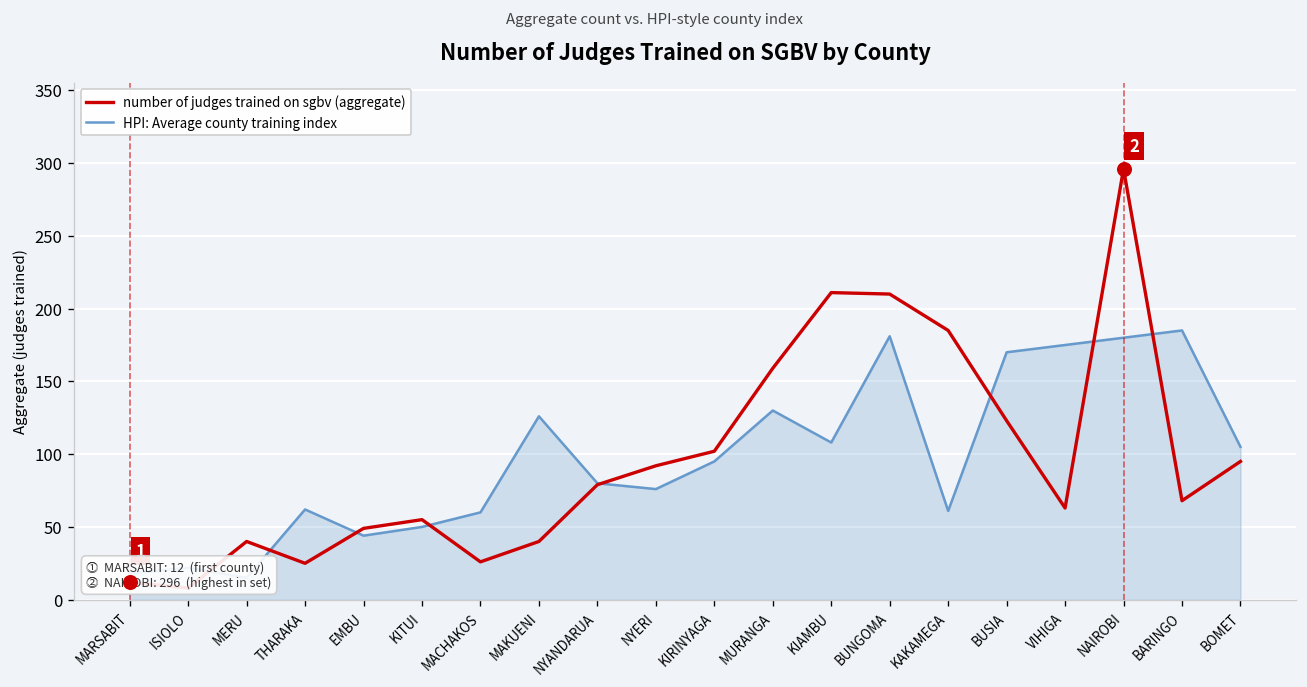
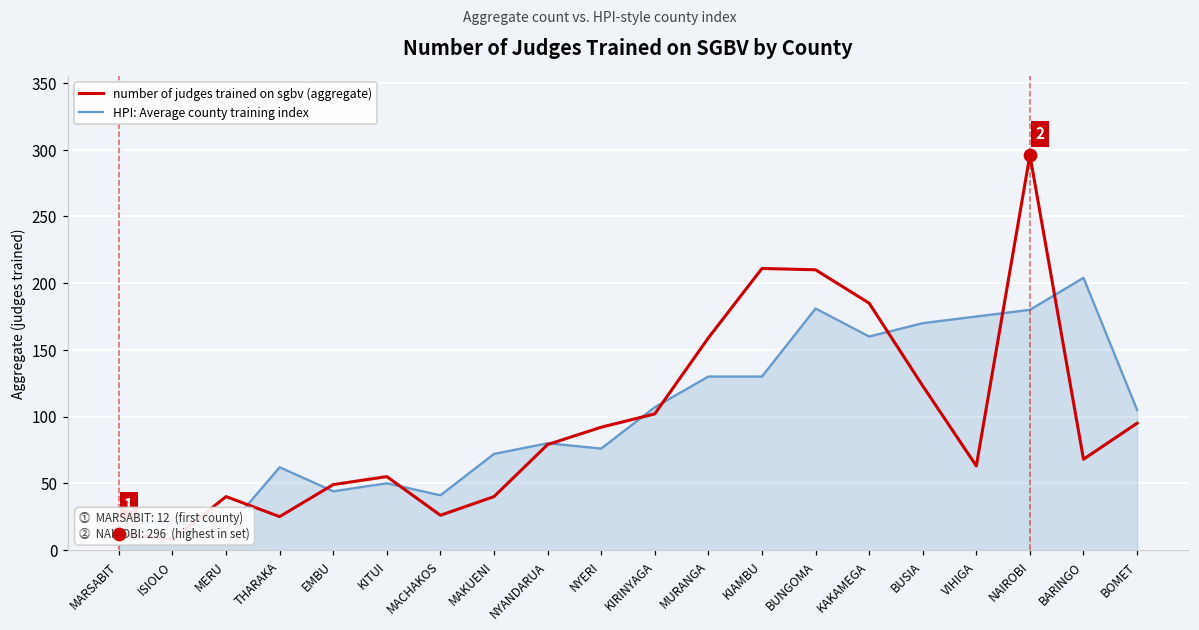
  {
    "HPI: Average county training index": {
      "THARAKA": 62,
      "EMBU": 44,
      "KITUI": 50,
-     "MACHAKOS": 60,
-     "MAKUENI": 126,
+     "MACHAKOS": 41,
+     "MAKUENI": 72,
      "NYERI": 76,
-     "KIRINYAGA": 95,
+     "KIRINYAGA": 107,
      "MURANGA": 130,
-     "KIAMBU": 108,
+     "KIAMBU": 130,
      "BUNGOMA": 181,
-     "KAKAMEGA": 61,
+     "KAKAMEGA": 160,
      "BUSIA": 170,
      "VIHIGA": 175,
      "NAIROBI": 180,
-     "BARINGO": 185,
+     "BARINGO": 204,
      "BOMET": 105
    }
  }
